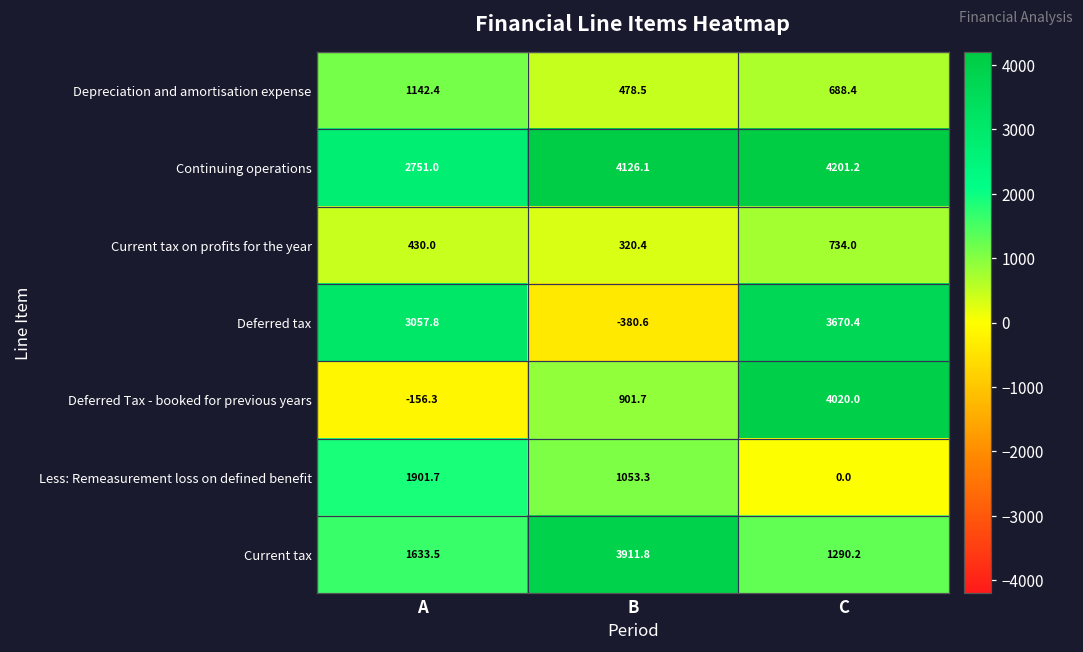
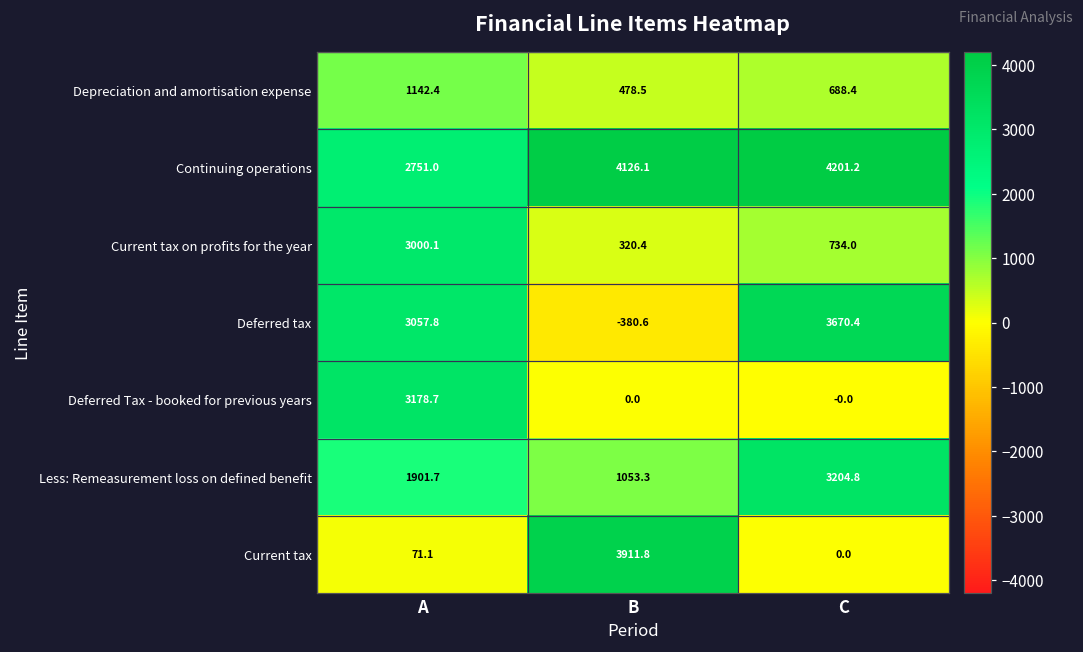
  {
    "Depreciation and amortisation expense": {
      "A": 1142.4,
      "B": 478.5,
      "C": 688.4
    },
    "Continuing operations": {
      "A": 2751.0,
      "B": 4126.1,
      "C": 4201.2
    },
    "Current tax on profits for the year": {
-     "A": 430.0,
+     "A": 3000.1,
      "B": 320.4,
      "C": 734.0
    },
    "Deferred tax": {
      "A": 3057.8,
      "B": -380.6,
      "C": 3670.4
    },
    "Deferred Tax - booked for previous years": {
-     "A": -156.3,
-     "B": 901.7,
-     "C": 4020.0
+     "A": 3178.7,
+     "B": 0.0,
+     "C": -0.0
    },
    "Less: Remeasurement loss on defined benefit": {
      "A": 1901.7,
      "B": 1053.3,
-     "C": 0.0
+     "C": 3204.8
    },
    "Current tax": {
-     "A": 1633.5,
+     "A": 71.1,
      "B": 3911.8,
-     "C": 1290.2
+     "C": 0.0
    }
  }
